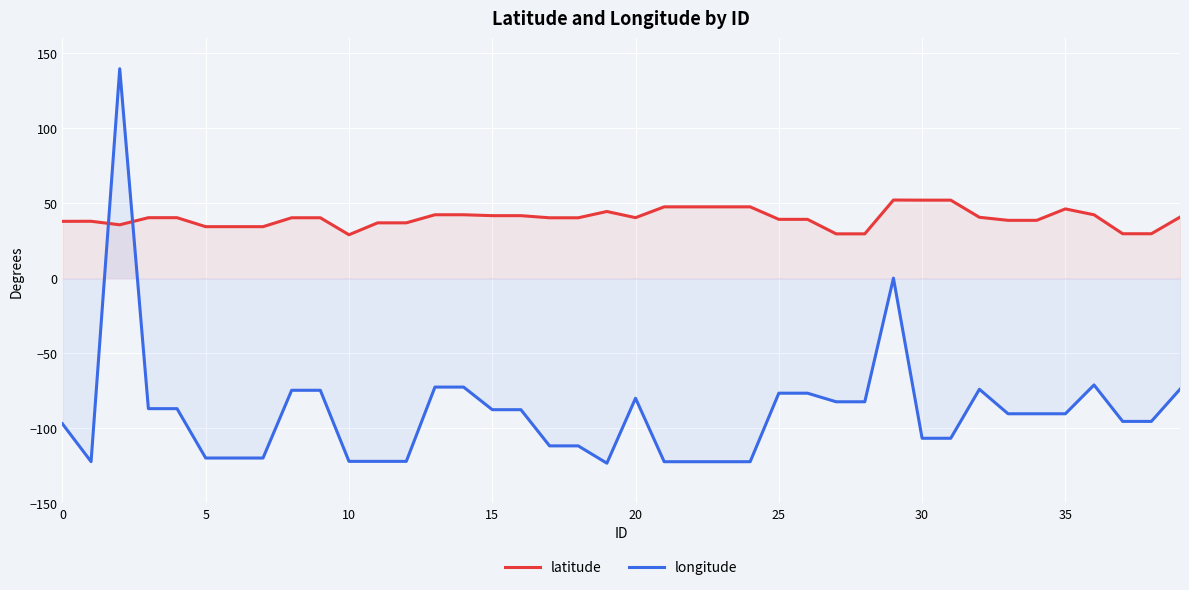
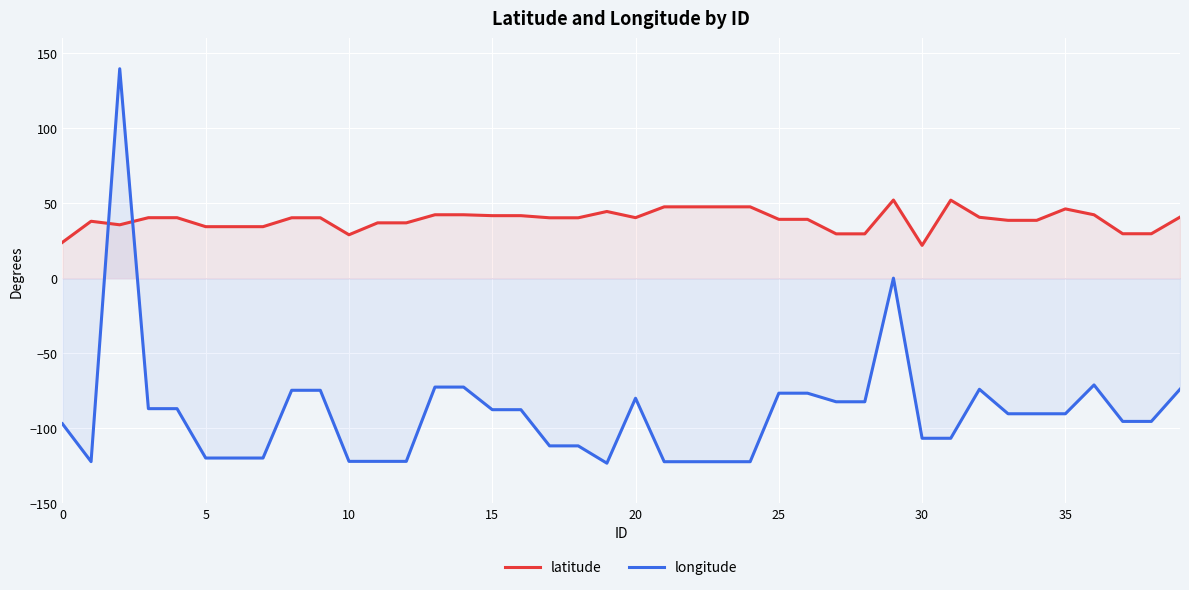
  {
    "latitude": {
-     "0": 38,
+     "0": 24,
      "5": 34,
      "10": 29,
      "15": 42,
      "20": 40,
      "25": 39,
-     "30": 52,
+     "30": 22,
      "35": 46
    }
  }
